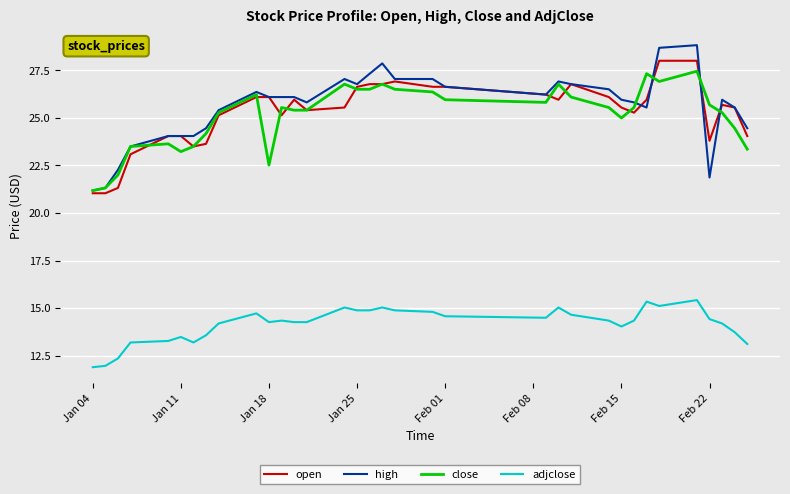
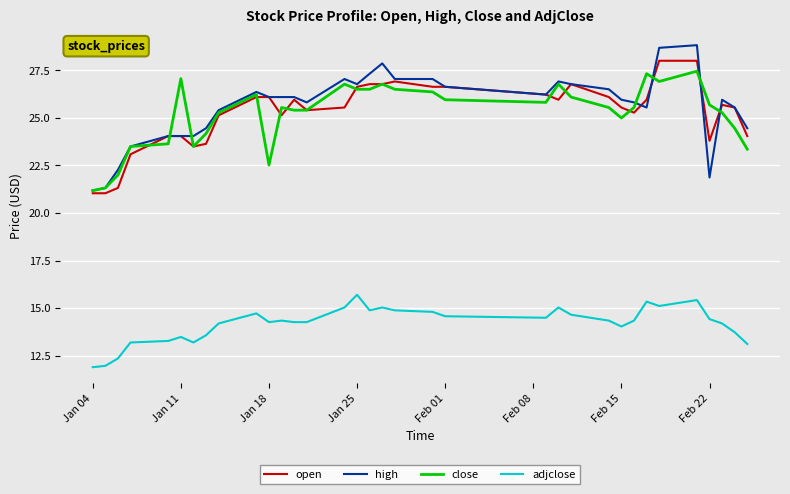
  {
    "open": {
      "Jan 04": 21.0,
      "Feb 15": 25.6,
      "Feb 22": 23.8
    },
    "high": {
      "Jan 25": 26.8,
      "Feb 15": 26.0,
      "Feb 22": 21.9
    },
    "close": {
-     "Jan 11": 23.2,
+     "Jan 11": 27.1,
      "Jan 18": 22.5,
      "Feb 01": 26.0,
      "Feb 15": 25.0,
      "Feb 22": 25.7
    },
    "adjclose": {
      "Jan 04": 11.9,
      "Jan 11": 13.5,
      "Jan 18": 14.3,
-     "Jan 25": 14.9,
+     "Jan 25": 15.7,
      "Feb 01": 14.6,
      "Feb 15": 14.0,
      "Feb 22": 14.4
    }
  }
